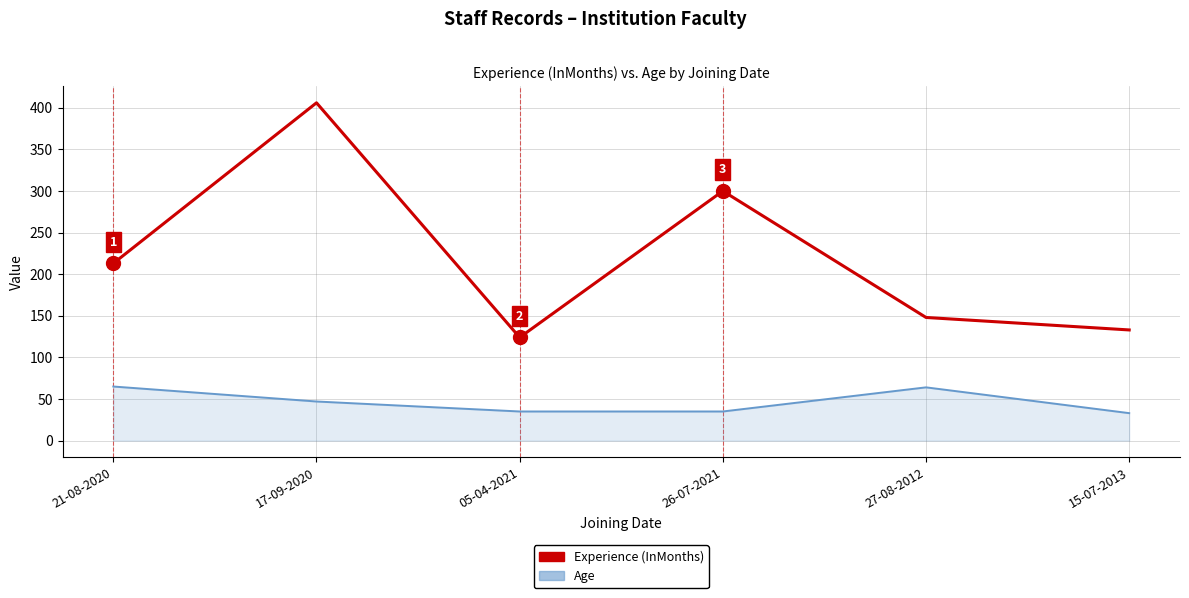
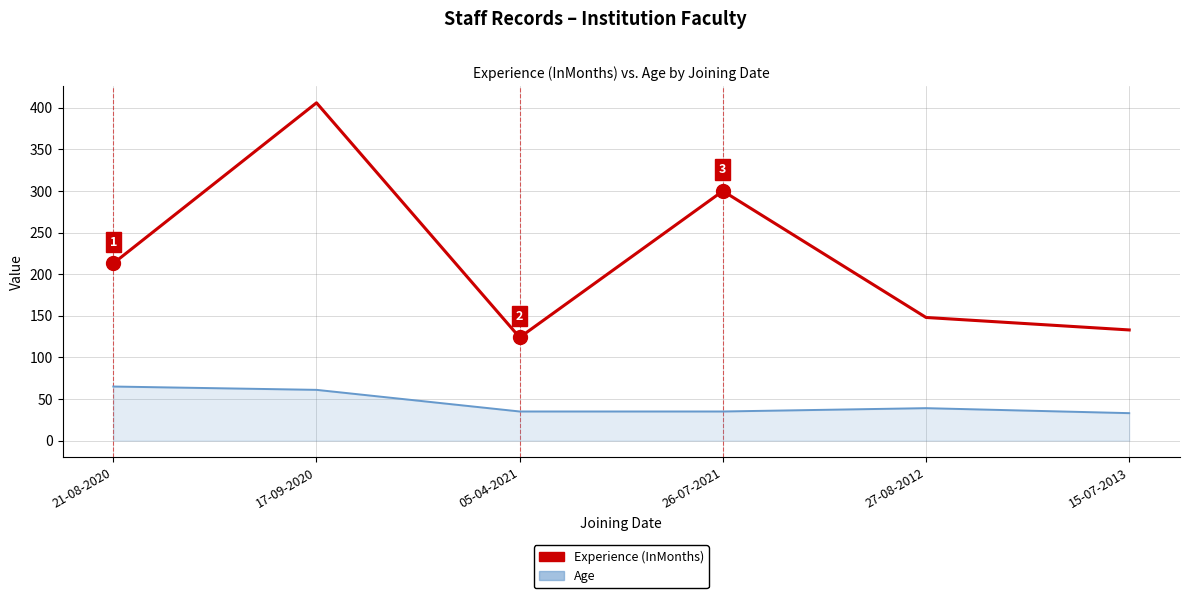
  {
    "Age": {
      "21-08-2020": 70,
-     "17-09-2020": 50,
+     "17-09-2020": 60,
      "05-04-2021": 40,
      "26-07-2021": 40,
-     "27-08-2012": 60,
+     "27-08-2012": 40,
      "15-07-2013": 30
    }
  }
